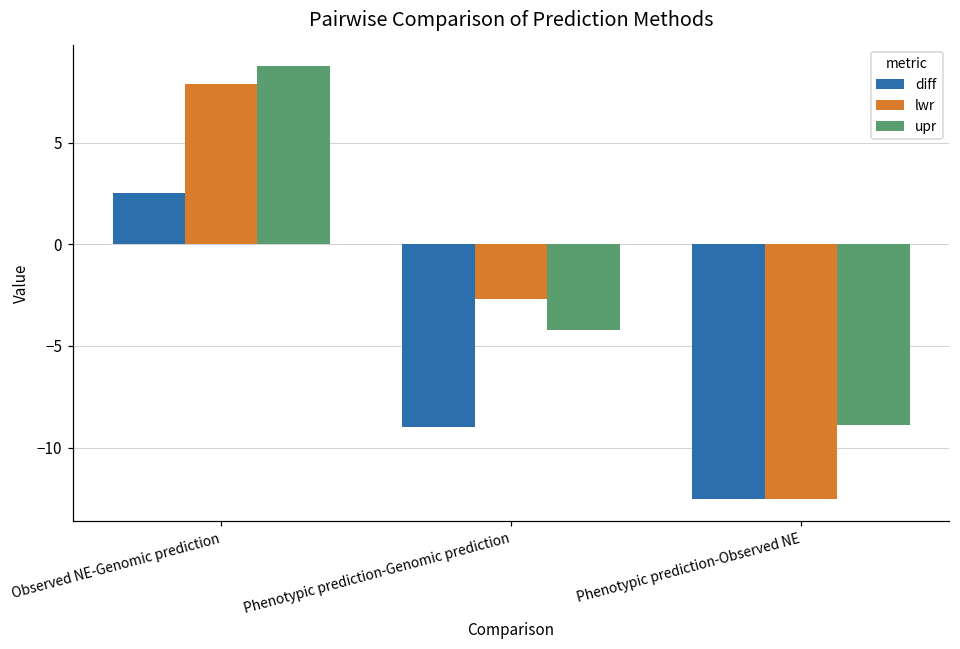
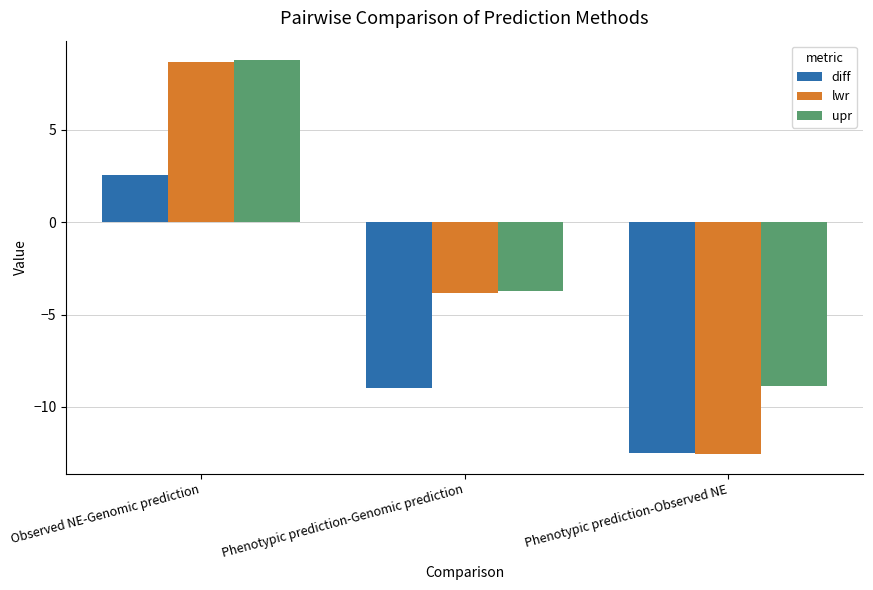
  {
    "diff": {
      "Observed NE-Genomic prediction": 2.5,
      "Phenotypic prediction-Genomic prediction": -9.0,
      "Phenotypic prediction-Observed NE": -12.5
    },
    "lwr": {
-     "Observed NE-Genomic prediction": 7.9,
-     "Phenotypic prediction-Genomic prediction": -2.7,
+     "Observed NE-Genomic prediction": 8.7,
+     "Phenotypic prediction-Genomic prediction": -3.8,
      "Phenotypic prediction-Observed NE": -12.6
    },
    "upr": {
      "Observed NE-Genomic prediction": 8.8,
-     "Phenotypic prediction-Genomic prediction": -4.2,
+     "Phenotypic prediction-Genomic prediction": -3.7,
      "Phenotypic prediction-Observed NE": -8.9
    }
  }
